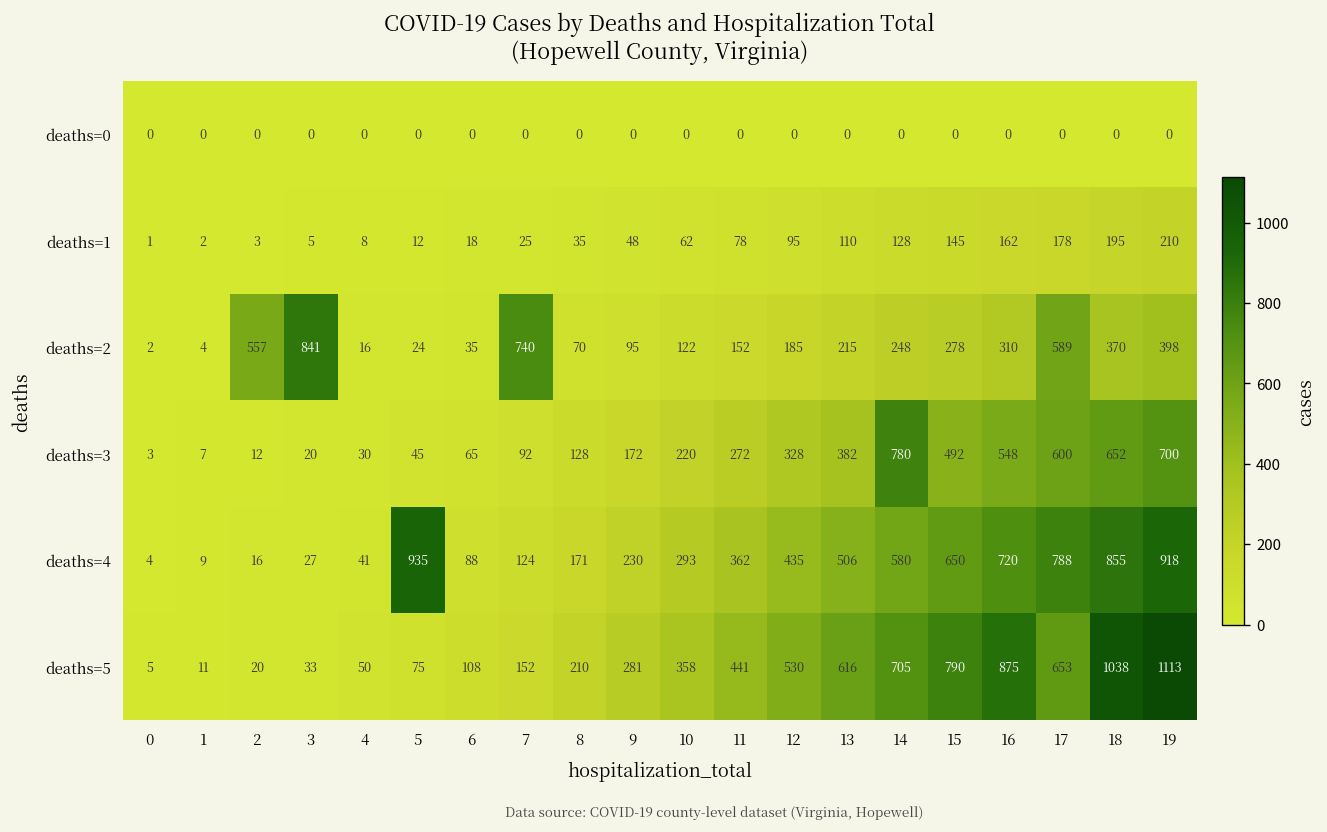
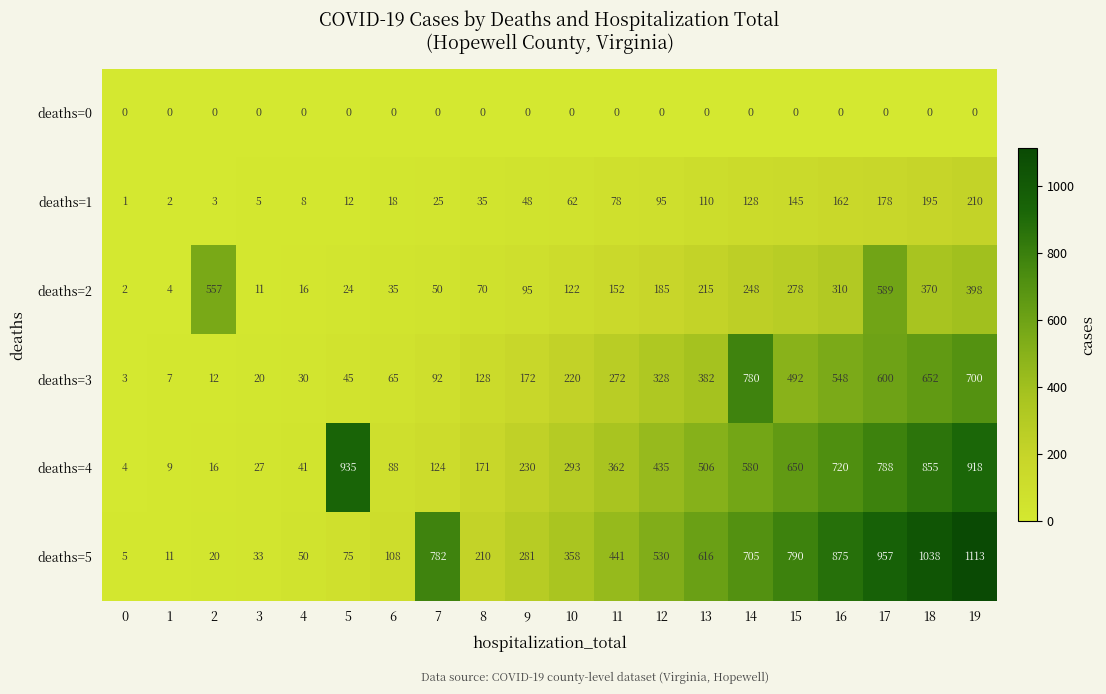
  {
    "deaths=0": {
      "0": 0,
      "1": 0,
      "2": 0,
      "3": 0,
      "4": 0,
      "5": 0,
      "6": 0,
      "7": 0,
      "8": 0,
      "9": 0,
      "10": 0,
      "11": 0,
      "12": 0,
      "13": 0,
      "14": 0,
      "15": 0,
      "16": 0,
      "17": 0,
      "18": 0,
      "19": 0
    },
    "deaths=1": {
      "0": 1,
      "1": 2,
      "2": 3,
      "3": 5,
      "4": 8,
      "5": 12,
      "6": 18,
      "7": 25,
      "8": 35,
      "9": 48,
      "10": 62,
      "11": 78,
      "12": 95,
      "13": 110,
      "14": 128,
      "15": 145,
      "16": 162,
      "17": 178,
      "18": 195,
      "19": 210
    },
    "deaths=2": {
      "0": 2,
      "1": 4,
      "2": 557,
-     "3": 841,
+     "3": 11,
      "4": 16,
      "5": 24,
      "6": 35,
-     "7": 740,
+     "7": 50,
      "8": 70,
      "9": 95,
      "10": 122,
      "11": 152,
      "12": 185,
      "13": 215,
      "14": 248,
      "15": 278,
      "16": 310,
      "17": 589,
      "18": 370,
      "19": 398
    },
    "deaths=3": {
      "0": 3,
      "1": 7,
      "2": 12,
      "3": 20,
      "4": 30,
      "5": 45,
      "6": 65,
      "7": 92,
      "8": 128,
      "9": 172,
      "10": 220,
      "11": 272,
      "12": 328,
      "13": 382,
      "14": 780,
      "15": 492,
      "16": 548,
      "17": 600,
      "18": 652,
      "19": 700
    },
    "deaths=4": {
      "0": 4,
      "1": 9,
      "2": 16,
      "3": 27,
      "4": 41,
      "5": 935,
      "6": 88,
      "7": 124,
      "8": 171,
      "9": 230,
      "10": 293,
      "11": 362,
      "12": 435,
      "13": 506,
      "14": 580,
      "15": 650,
      "16": 720,
      "17": 788,
      "18": 855,
      "19": 918
    },
    "deaths=5": {
      "0": 5,
      "1": 11,
      "2": 20,
      "3": 33,
      "4": 50,
      "5": 75,
      "6": 108,
-     "7": 152,
+     "7": 782,
      "8": 210,
      "9": 281,
      "10": 358,
      "11": 441,
      "12": 530,
      "13": 616,
      "14": 705,
      "15": 790,
      "16": 875,
-     "17": 653,
+     "17": 957,
      "18": 1038,
      "19": 1113
    }
  }
